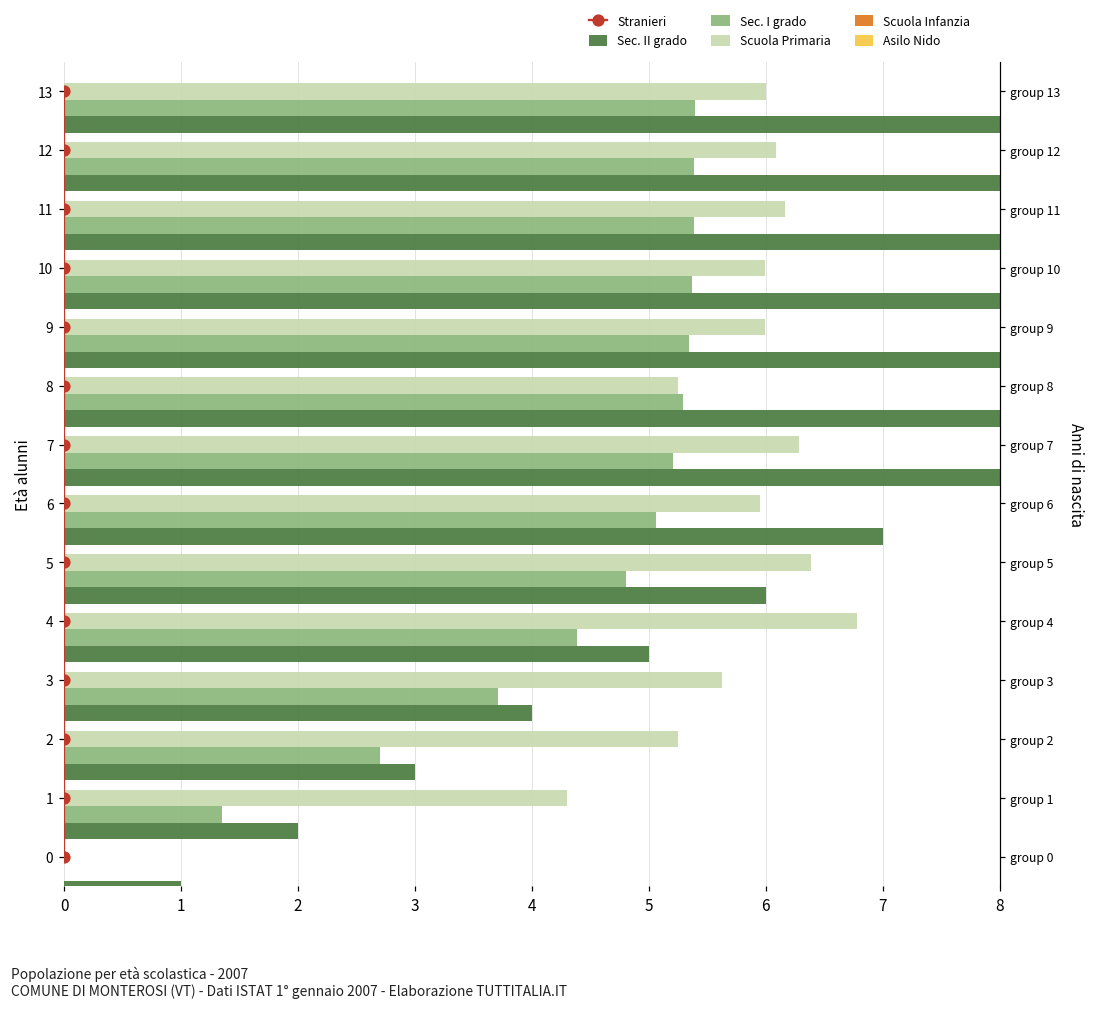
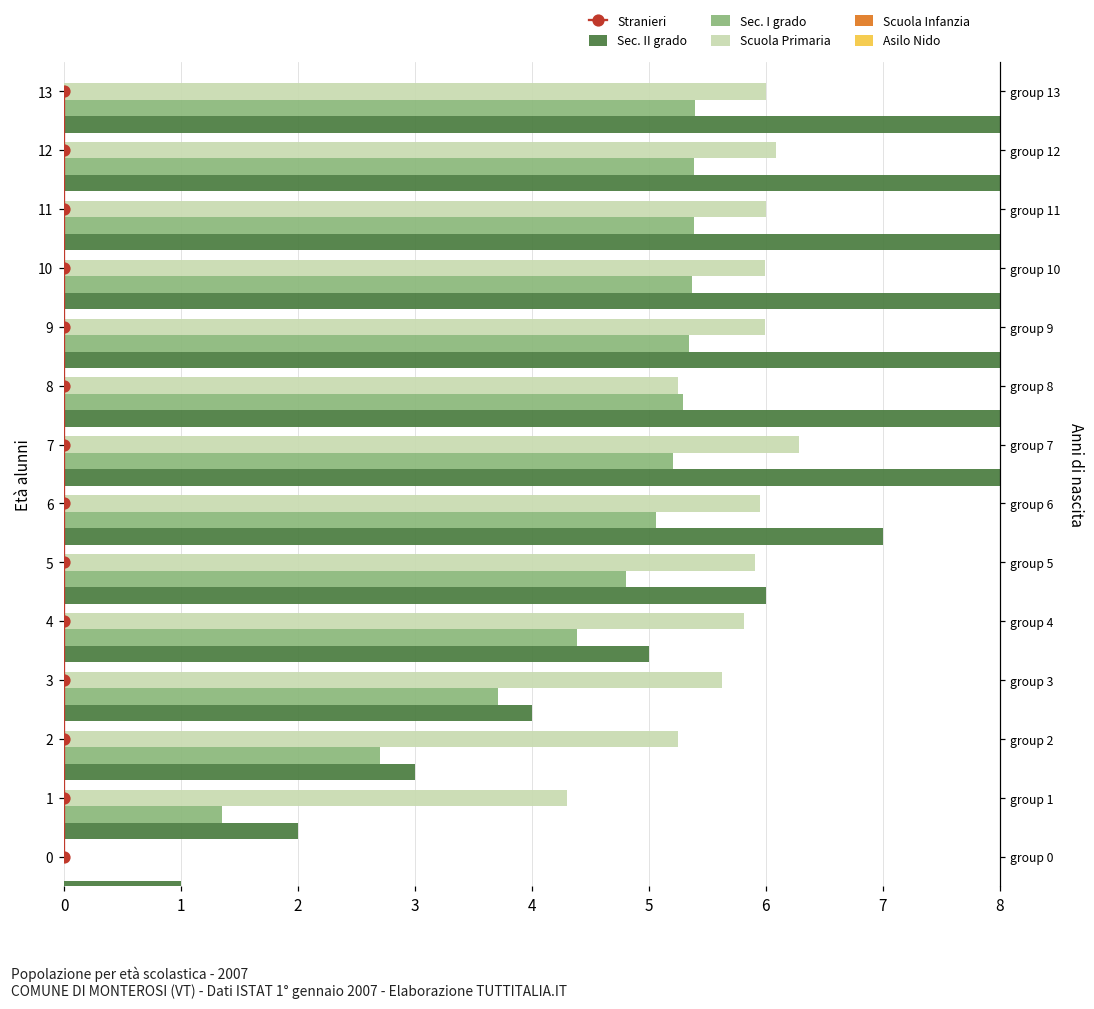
  {
    "Scuola Primaria": {
      "13": 6.00,
      "12": 6.09,
-     "11": 6.17,
+     "11": 6.00,
      "10": 6.00,
      "9": 5.99,
      "8": 5.25,
      "7": 6.29,
      "6": 5.95,
-     "5": 6.39,
-     "4": 6.78,
+     "5": 5.91,
+     "4": 5.81,
      "3": 5.63,
      "2": 5.25,
      "1": 4.30,
      "0": 0.00
    }
  }
